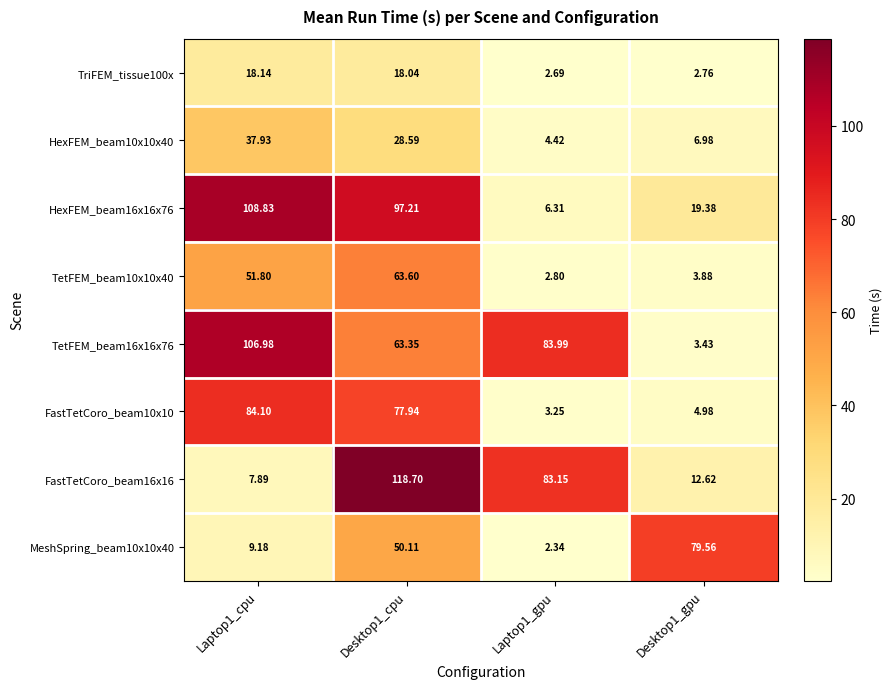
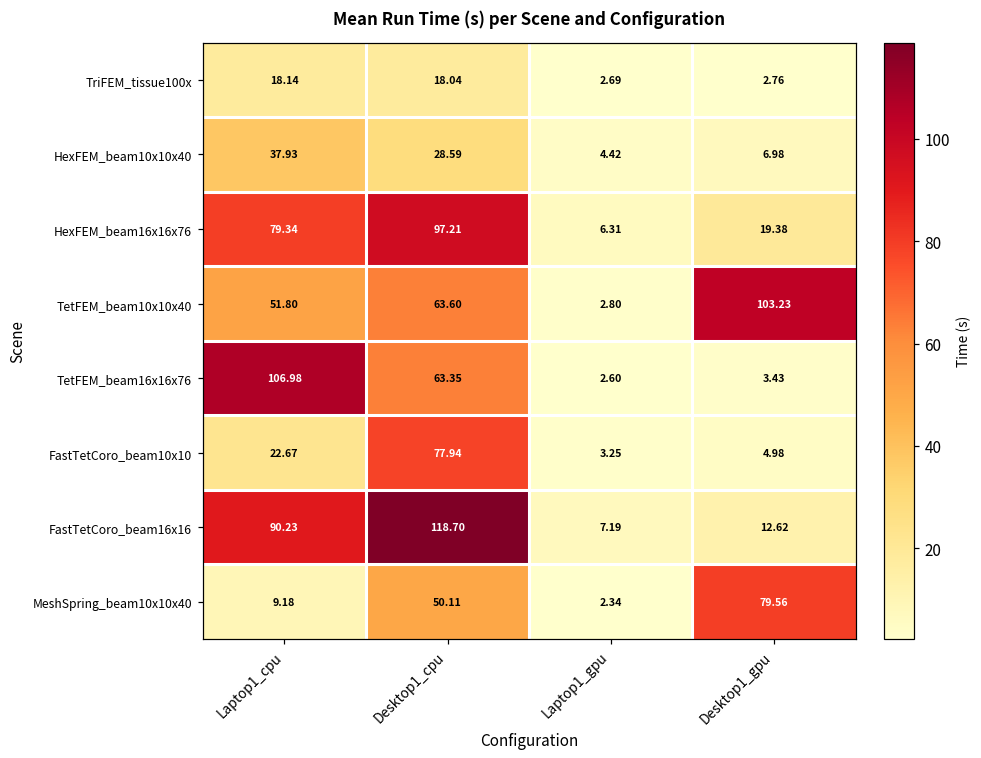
  {
    "HexFEM_beam16x16x76": {
-     "Laptop1_cpu": 108.83
+     "Laptop1_cpu": 79.34
    },
    "TetFEM_beam10x10x40": {
-     "Desktop1_gpu": 3.88
+     "Desktop1_gpu": 103.23
    },
    "TetFEM_beam16x16x76": {
-     "Laptop1_gpu": 83.99
+     "Laptop1_gpu": 2.60
    },
    "FastTetCoro_beam10x10": {
-     "Laptop1_cpu": 84.10
+     "Laptop1_cpu": 22.67
    },
    "FastTetCoro_beam16x16": {
-     "Laptop1_cpu": 7.89,
-     "Laptop1_gpu": 83.15
+     "Laptop1_cpu": 90.23,
+     "Laptop1_gpu": 7.19
    }
  }
